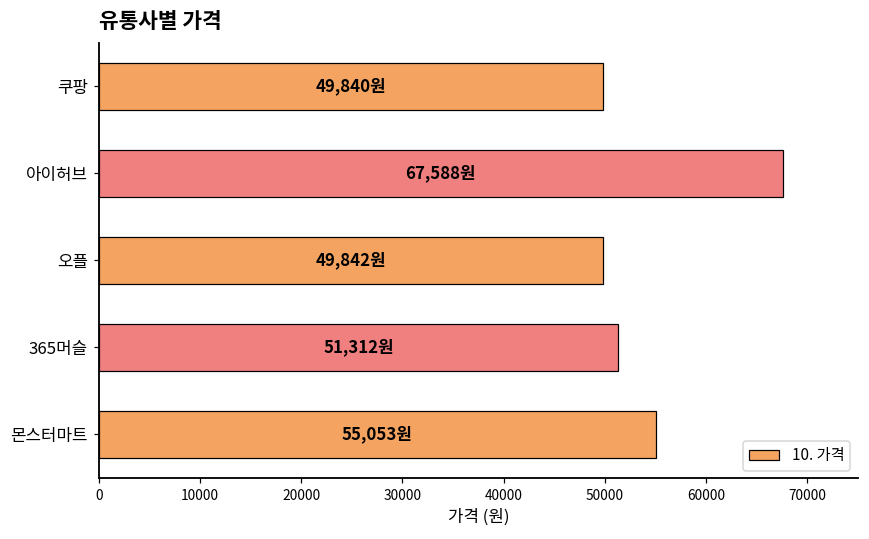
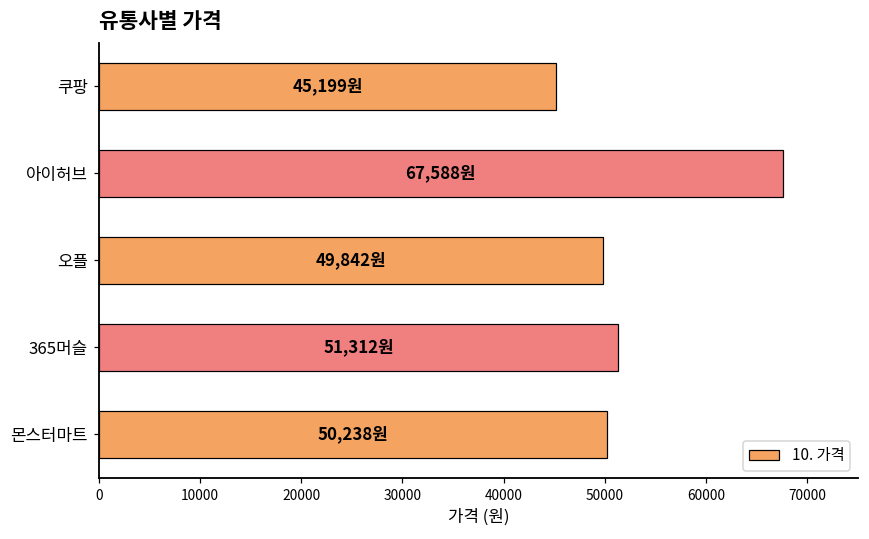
  {
-   "쿠팡": "49,840원",
+   "쿠팡": "45,199원",
    "아이허브": "67,588원",
    "오플": "49,842원",
    "365머슬": "51,312원",
-   "몬스터마트": "55,053원"
+   "몬스터마트": "50,238원"
  }
